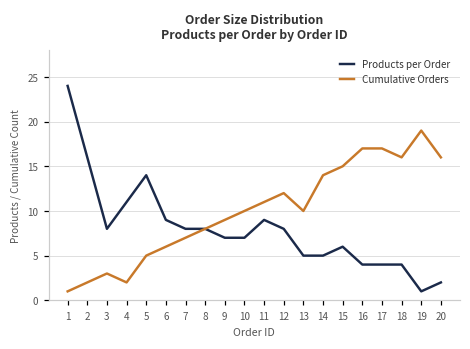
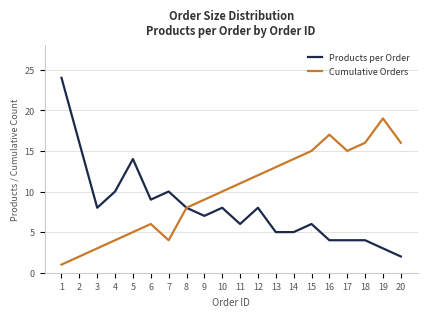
  {
    "Products per Order": {
      "1": 24,
      "2": 16,
      "3": 8,
-     "4": 11,
+     "4": 10,
      "5": 14,
      "6": 9,
-     "7": 8,
+     "7": 10,
      "9": 7,
-     "10": 7,
-     "11": 9,
+     "10": 8,
+     "11": 6,
      "12": 8,
      "13": 5,
      "14": 5,
      "15": 6,
      "16": 4,
      "17": 4,
      "18": 4,
-     "19": 1,
+     "19": 3,
      "20": 2
    },
    "Cumulative Orders": {
      "1": 1,
      "2": 2,
      "3": 3,
-     "4": 2,
+     "4": 4,
      "5": 5,
      "6": 6,
-     "7": 7,
+     "7": 4,
      "9": 9,
      "10": 10,
      "11": 11,
      "12": 12,
-     "13": 10,
+     "13": 13,
      "14": 14,
      "15": 15,
      "16": 17,
-     "17": 17,
+     "17": 15,
      "18": 16,
      "19": 19,
      "20": 16
    }
  }
